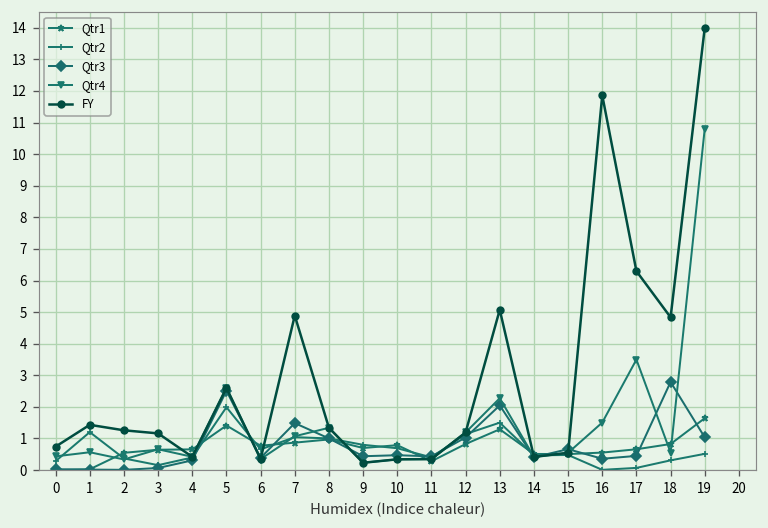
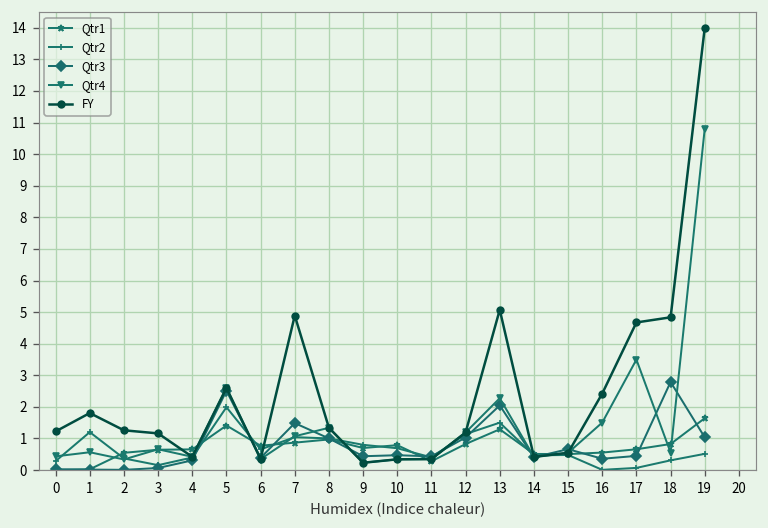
  {
    "FY": {
-     "0": 0.7,
-     "1": 1.4,
+     "0": 1.2,
+     "1": 1.8,
      "2": 1.3,
      "3": 1.2,
      "7": 4.9,
      "13": 5.1,
-     "16": 11.9,
-     "17": 6.3,
+     "16": 2.4,
+     "17": 4.7,
      "18": 4.8,
      "19": 14.0
    }
  }
